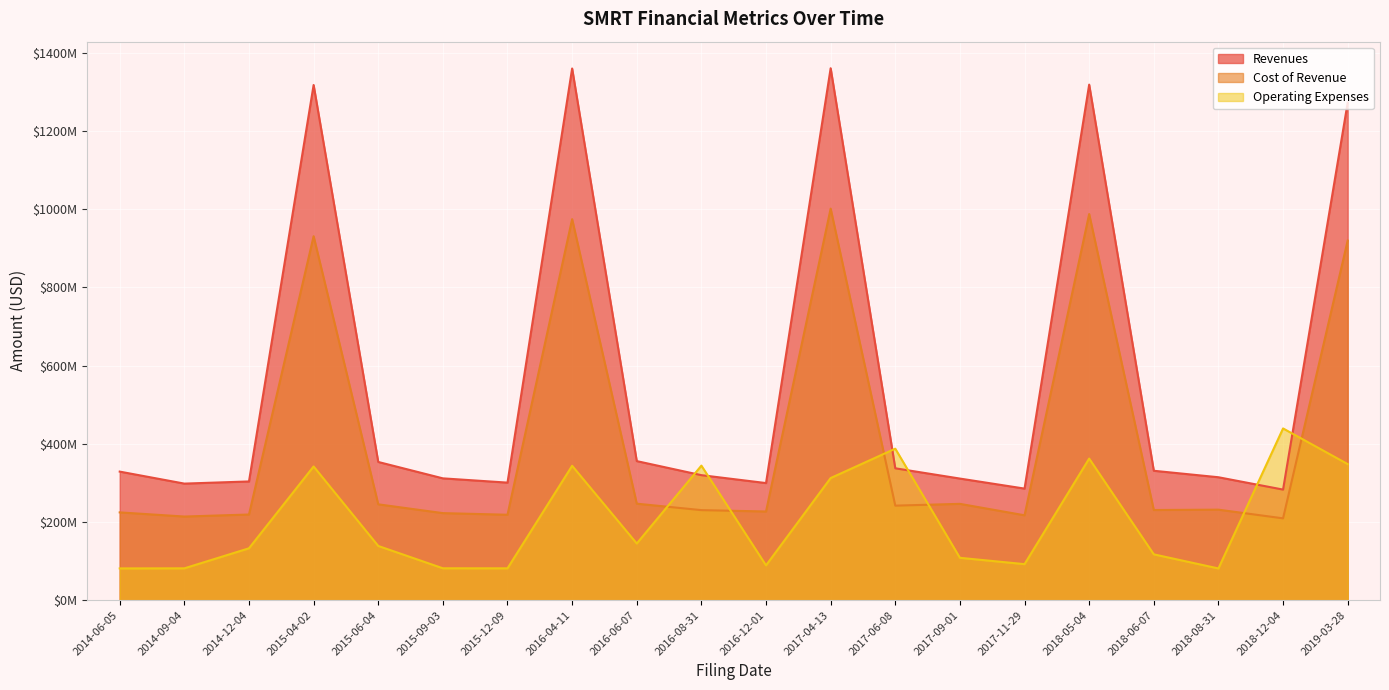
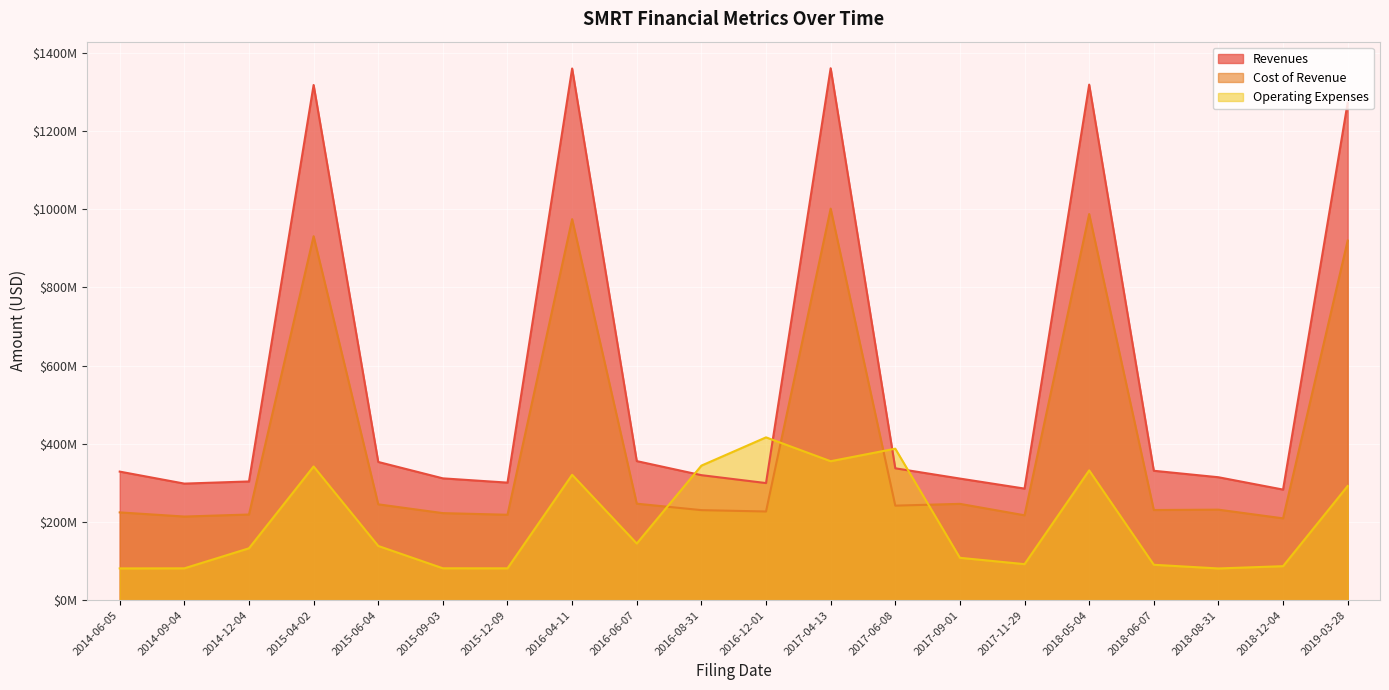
  {
    "Operating Expenses": {
      "2014-06-05": "$80000000",
      "2014-09-04": "$80000000",
      "2014-12-04": "$130000000",
      "2015-04-02": "$340000000",
      "2015-06-04": "$140000000",
      "2015-09-03": "$80000000",
      "2015-12-09": "$80000000",
-     "2016-04-11": "$340000000",
+     "2016-04-11": "$320000000",
      "2016-06-07": "$140000000",
      "2016-08-31": "$340000000",
-     "2016-12-01": "$90000000",
-     "2017-04-13": "$310000000",
+     "2016-12-01": "$420000000",
+     "2017-04-13": "$360000000",
      "2017-06-08": "$390000000",
      "2017-09-01": "$110000000",
      "2017-11-29": "$90000000",
-     "2018-05-04": "$360000000",
-     "2018-06-07": "$120000000",
+     "2018-05-04": "$330000000",
+     "2018-06-07": "$90000000",
      "2018-08-31": "$80000000",
-     "2018-12-04": "$440000000",
-     "2019-03-28": "$350000000"
+     "2018-12-04": "$90000000",
+     "2019-03-28": "$290000000"
    }
  }
